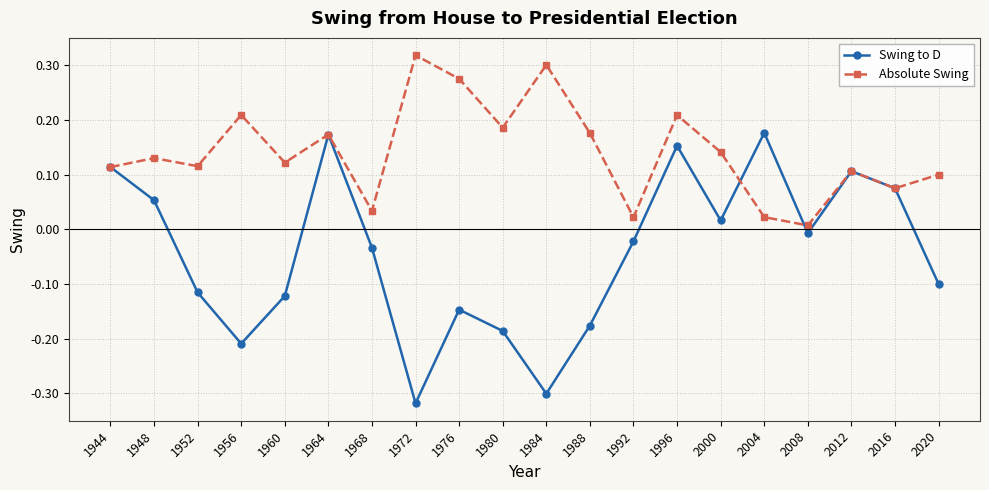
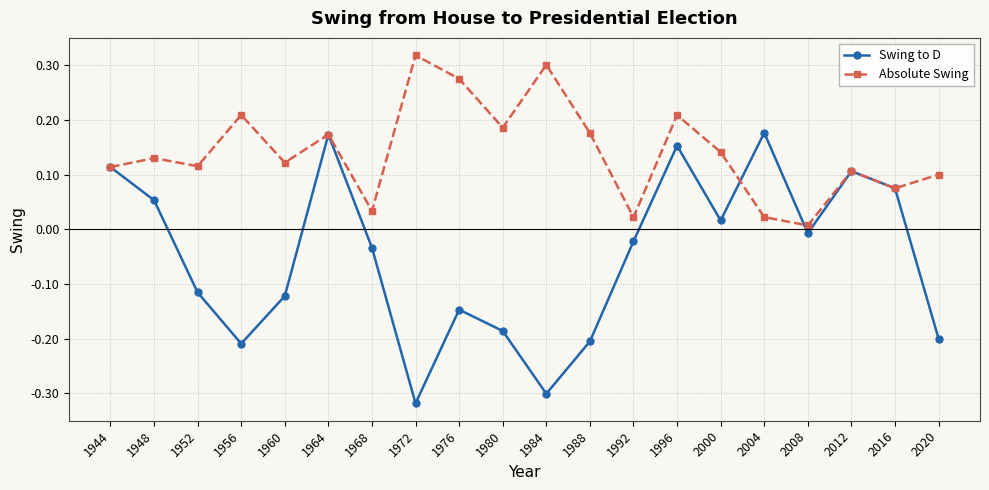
  {
    "Swing to D": {
      "1948": 0.05,
      "1952": -0.12,
      "1956": -0.21,
      "1960": -0.12,
      "1968": -0.03,
      "1972": -0.32,
      "1976": -0.15,
      "1980": -0.19,
      "1984": -0.30,
-     "1988": -0.18,
+     "1988": -0.21,
      "1992": -0.02,
      "1996": 0.15,
      "2000": 0.02,
      "2004": 0.18,
      "2008": -0.01,
-     "2020": -0.1
+     "2020": -0.2
    },
    "Absolute Swing": {
      "1948": 0.13,
      "1952": 0.12,
      "1956": 0.21,
      "1960": 0.12,
      "1968": 0.03,
      "1972": 0.32,
      "1976": 0.28,
      "1980": 0.19,
      "1984": 0.30,
      "1988": 0.18,
      "1992": 0.02,
      "1996": 0.21,
      "2000": 0.14,
      "2004": 0.02,
      "2008": 0.01,
      "2020": 0.10
    }
  }
